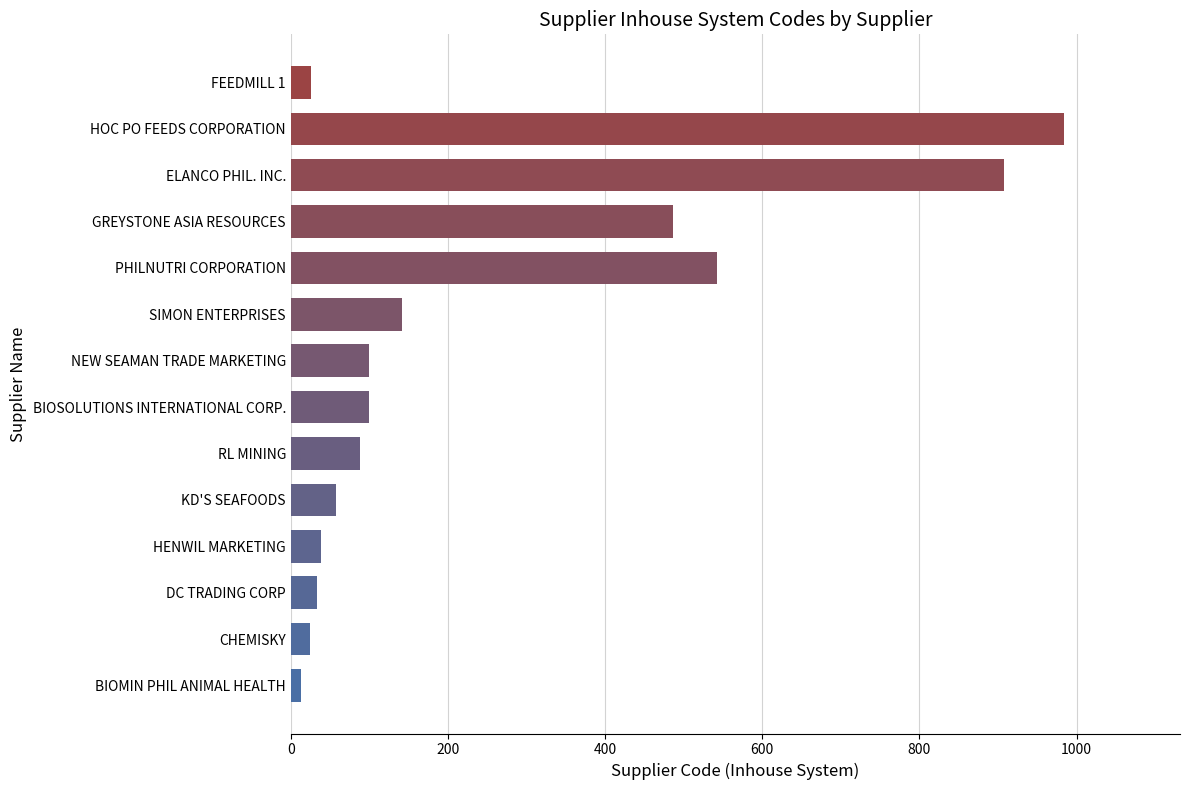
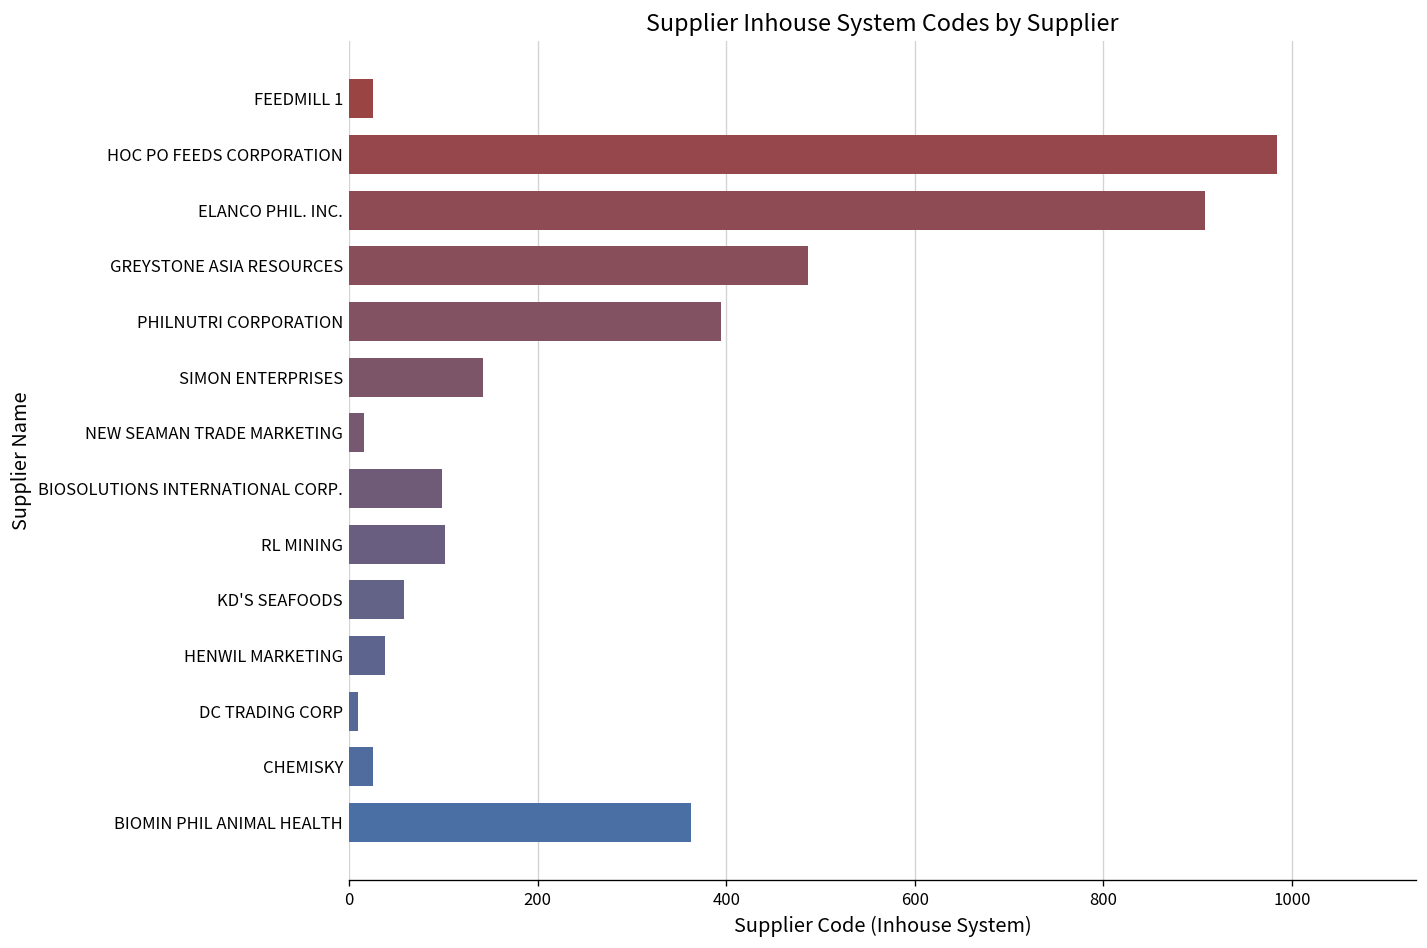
  {
    "FEEDMILL 1": 30,
    "HOC PO FEEDS CORPORATION": 980,
    "ELANCO PHIL. INC.": 910,
    "GREYSTONE ASIA RESOURCES": 490,
-   "PHILNUTRI CORPORATION": 540,
+   "PHILNUTRI CORPORATION": 400,
    "SIMON ENTERPRISES": 140,
-   "NEW SEAMAN TRADE MARKETING": 100,
+   "NEW SEAMAN TRADE MARKETING": 20,
    "BIOSOLUTIONS INTERNATIONAL CORP.": 100,
-   "RL MINING": 90,
+   "RL MINING": 100,
    "KD'S SEAFOODS": 60,
    "HENWIL MARKETING": 40,
-   "DC TRADING CORP": 30,
+   "DC TRADING CORP": 10,
    "CHEMISKY": 30,
-   "BIOMIN PHIL ANIMAL HEALTH": 10
+   "BIOMIN PHIL ANIMAL HEALTH": 360
  }
